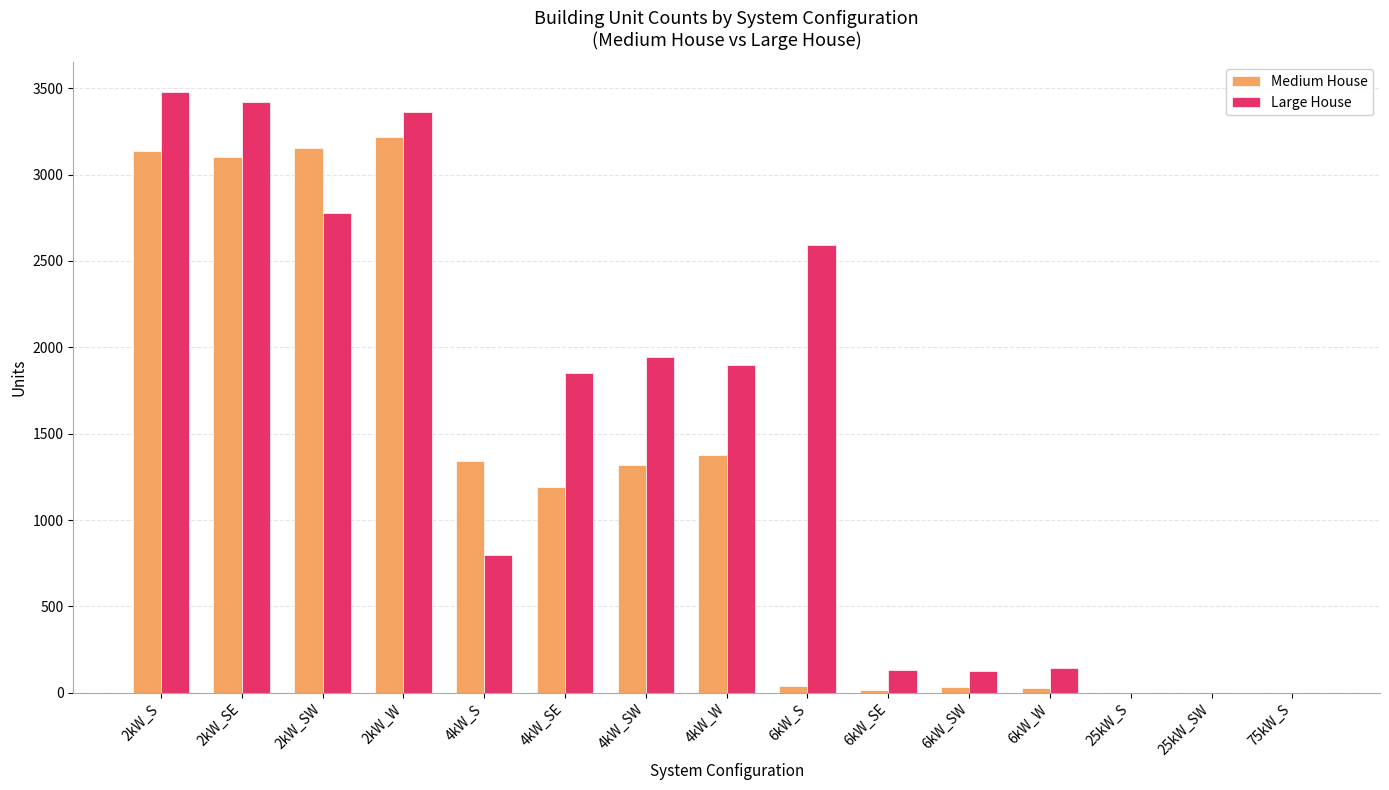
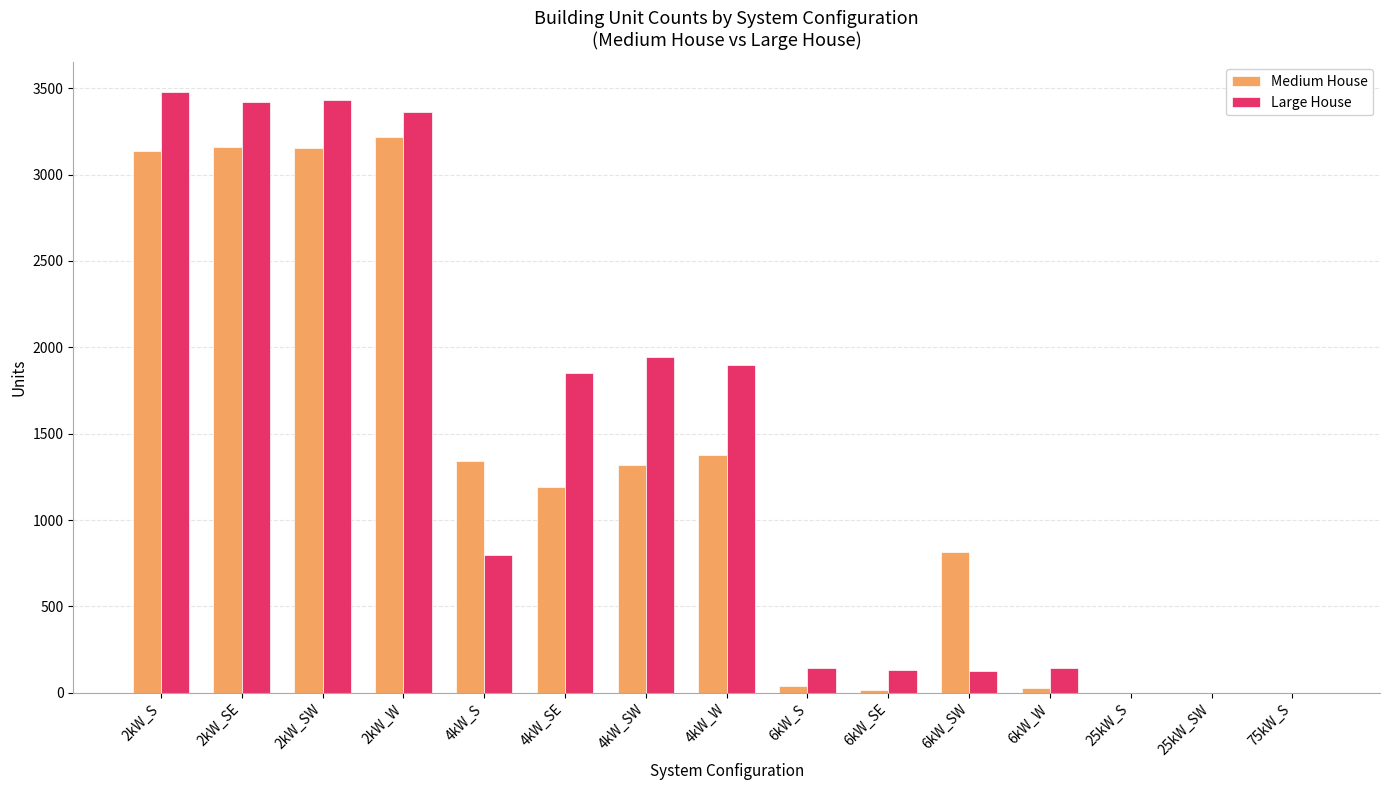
  {
    "Medium House": {
      "2kW_S": 3140,
-     "2kW_SE": 3100,
+     "2kW_SE": 3160,
      "2kW_SW": 3160,
      "2kW_W": 3220,
      "4kW_S": 1340,
      "4kW_SE": 1190,
      "4kW_SW": 1320,
      "4kW_W": 1380,
      "6kW_S": 40,
      "6kW_SE": 20,
-     "6kW_SW": 30,
+     "6kW_SW": 810,
      "6kW_W": 30,
      "25kW_S": 0,
      "25kW_SW": 0,
      "75kW_S": 0
    },
    "Large House": {
      "2kW_S": 3480,
      "2kW_SE": 3420,
-     "2kW_SW": 2780,
+     "2kW_SW": 3430,
      "2kW_W": 3360,
      "4kW_S": 800,
      "4kW_SE": 1850,
      "4kW_SW": 1940,
      "4kW_W": 1900,
-     "6kW_S": 2590,
+     "6kW_S": 150,
      "6kW_SE": 130,
      "6kW_SW": 130,
      "6kW_W": 140,
      "25kW_S": 0,
      "25kW_SW": 0,
      "75kW_S": 0
    }
  }
